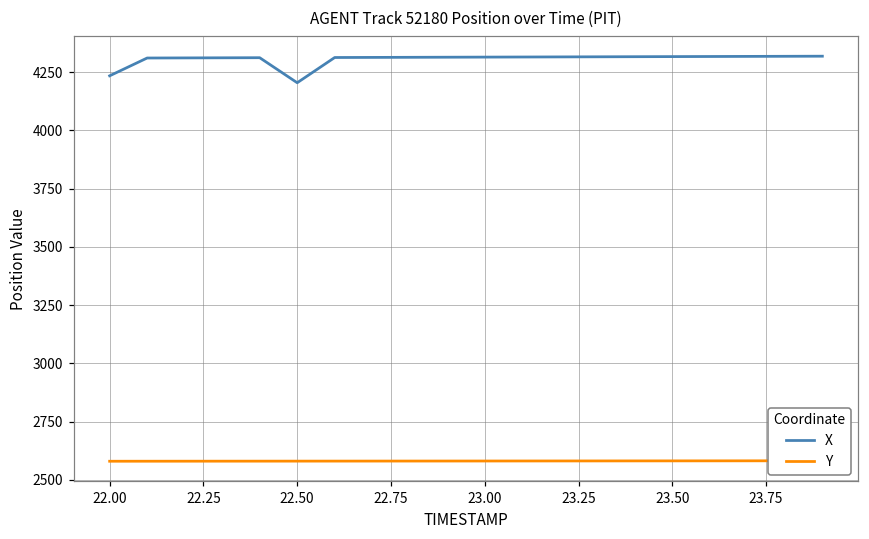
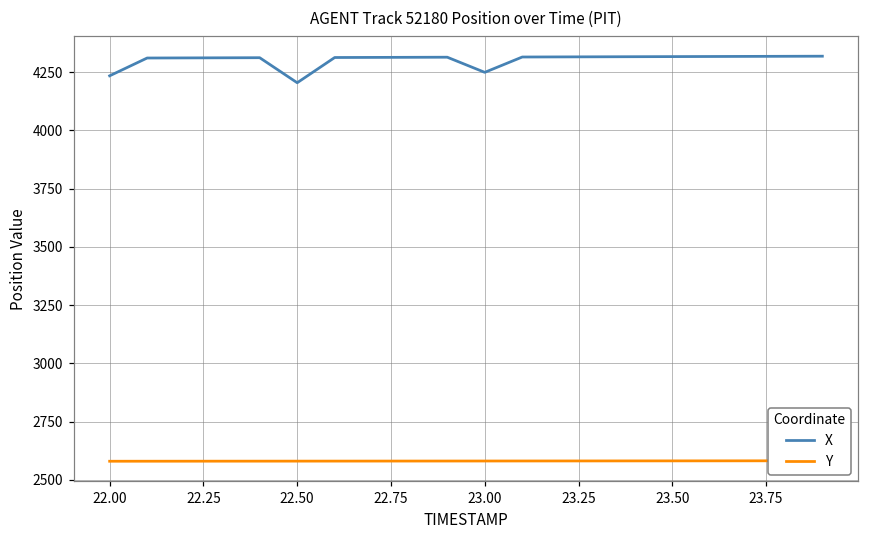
  {
    "X": {
      "22.00": 4230,
      "22.50": 4200,
-     "23.00": 4310,
+     "23.00": 4250,
      "23.50": 4320
    },
    "Y": {
      "22.00": 2580,
      "22.50": 2580,
      "23.00": 2580,
      "23.50": 2580
    }
  }
